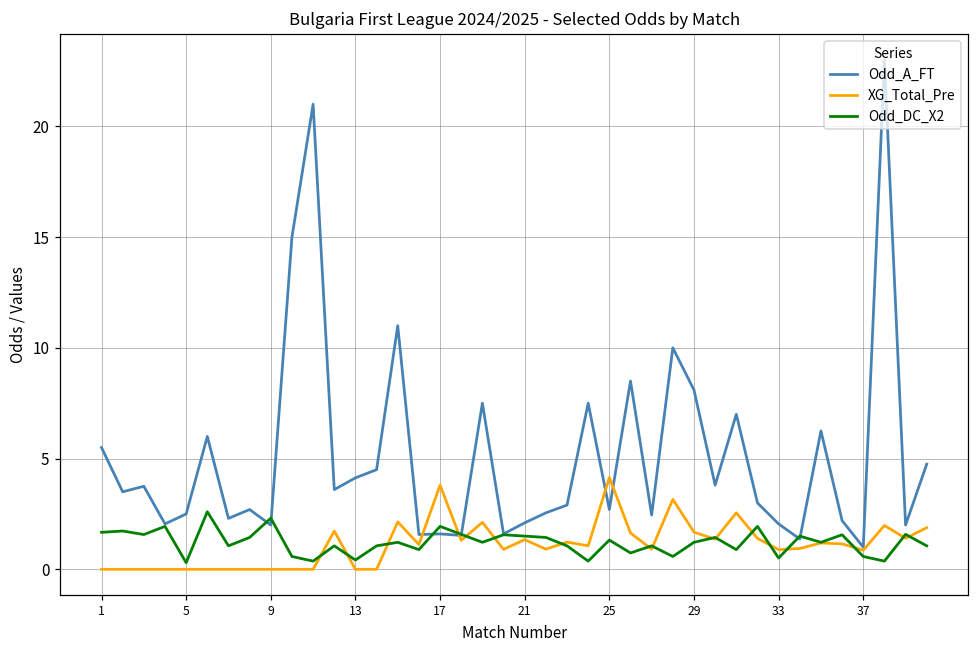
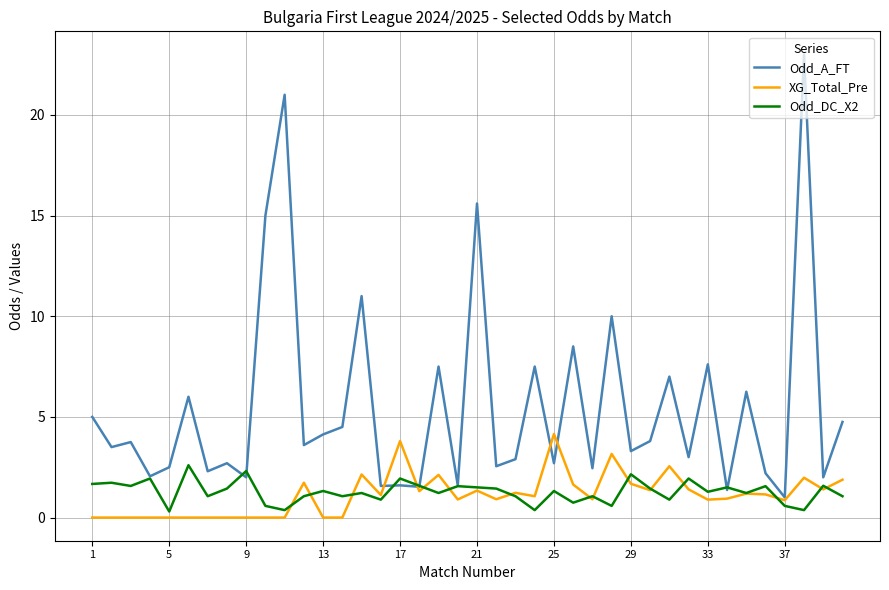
  {
    "Odd_A_FT": {
-     "1": 5.5,
+     "1": 5.0,
      "5": 2.5,
      "9": 2.0,
      "13": 4.1,
      "17": 1.6,
-     "21": 2.1,
+     "21": 15.6,
      "25": 2.7,
-     "29": 8.1,
-     "33": 2.1,
+     "29": 3.3,
+     "33": 7.6,
      "37": 1.0
    },
    "XG_Total_Pre": {
      "1": 0.0,
      "5": 0.0,
      "9": 0.0,
      "13": 0.0,
      "17": 3.8,
      "21": 1.3,
      "25": 4.2,
      "29": 1.7,
      "33": 0.9,
      "37": 0.9
    },
    "Odd_DC_X2": {
      "1": 1.7,
      "5": 0.3,
      "9": 2.3,
-     "13": 0.4,
+     "13": 1.3,
      "17": 1.9,
      "21": 1.5,
      "25": 1.3,
-     "29": 1.2,
-     "33": 0.5,
+     "29": 2.2,
+     "33": 1.3,
      "37": 0.6
    }
  }
